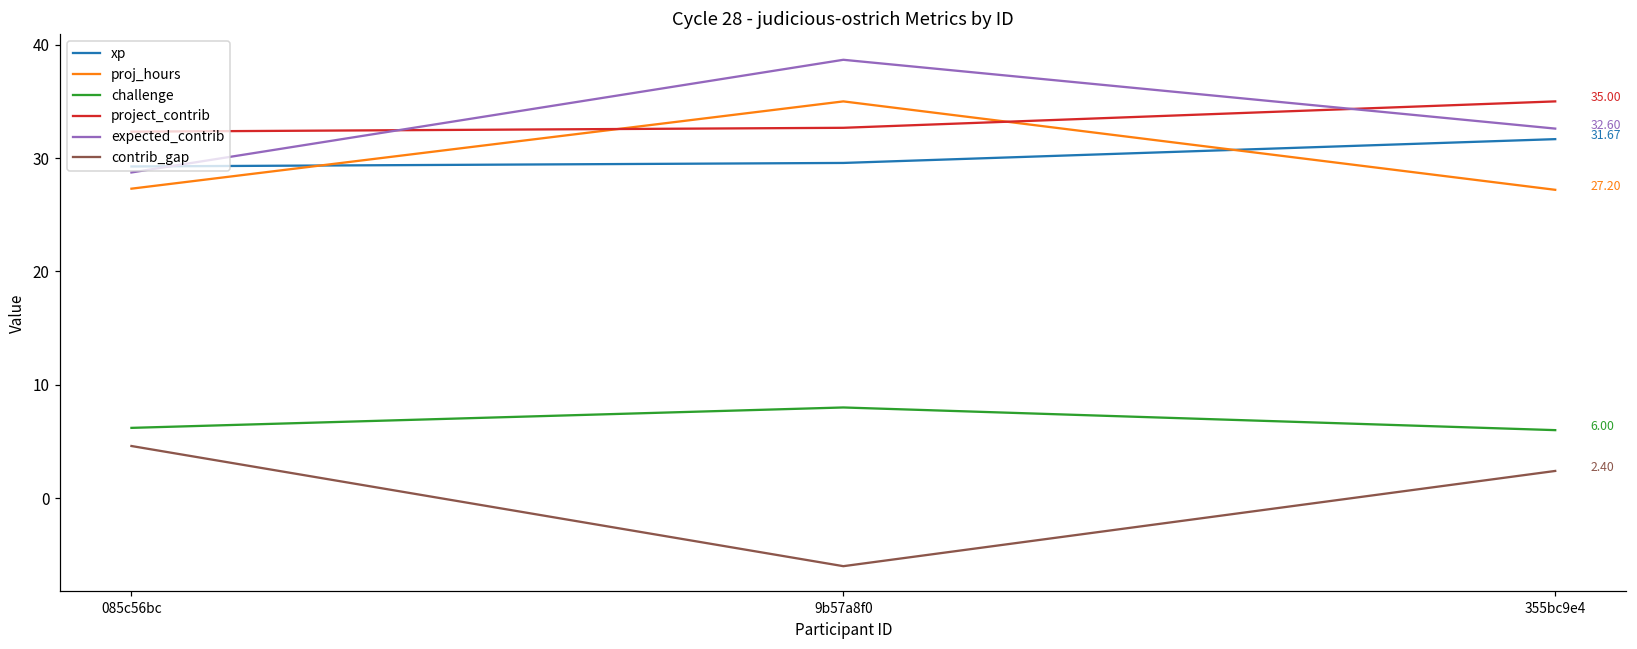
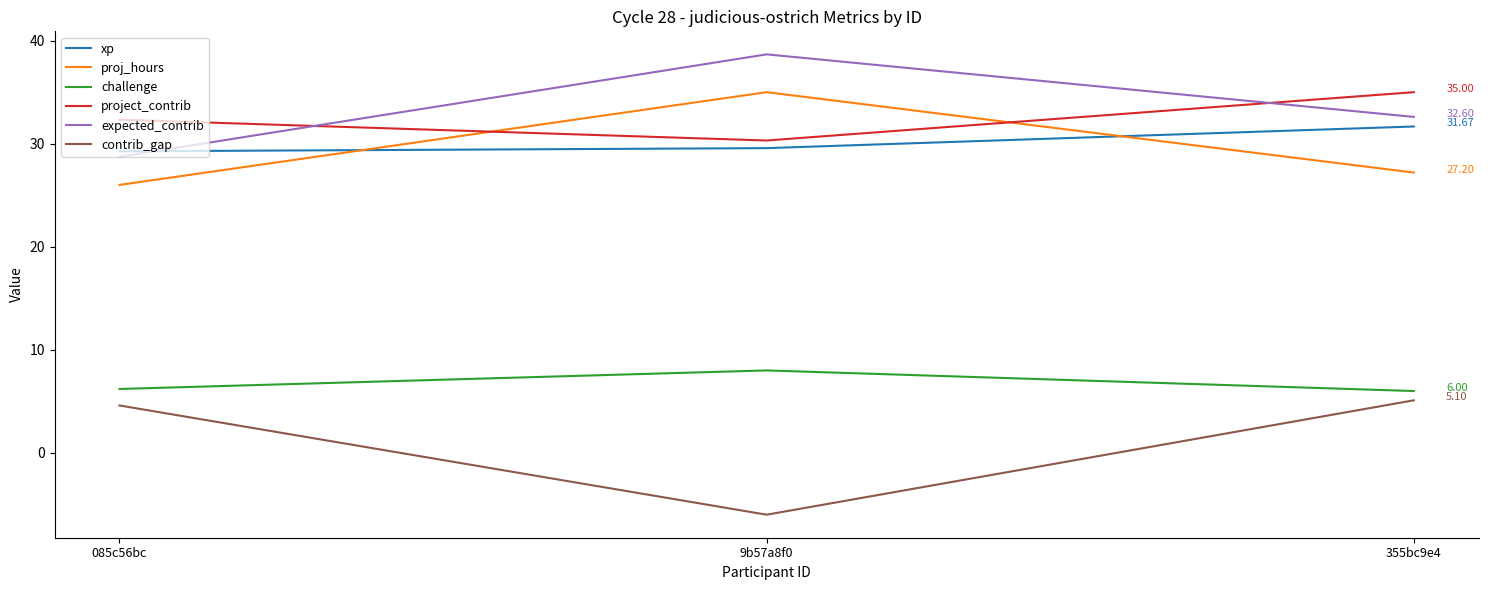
  {
    "xp": {
      "9b57a8f0": 29.6,
      "355bc9e4": 31.7
    },
    "proj_hours": {
-     "085c56bc": 27.3,
+     "085c56bc": 26.0,
      "9b57a8f0": 35.0,
      "355bc9e4": 27.2
    },
    "challenge": {
      "085c56bc": 6.2,
      "9b57a8f0": 8.0,
      "355bc9e4": 6.0
    },
    "project_contrib": {
-     "9b57a8f0": 32.7,
+     "9b57a8f0": 30.3,
      "355bc9e4": 35.0
    },
    "expected_contrib": {
      "9b57a8f0": 38.7,
      "355bc9e4": 32.6
    },
    "contrib_gap": {
-     "355bc9e4": 2.40
+     "355bc9e4": 5.10
    }
  }
